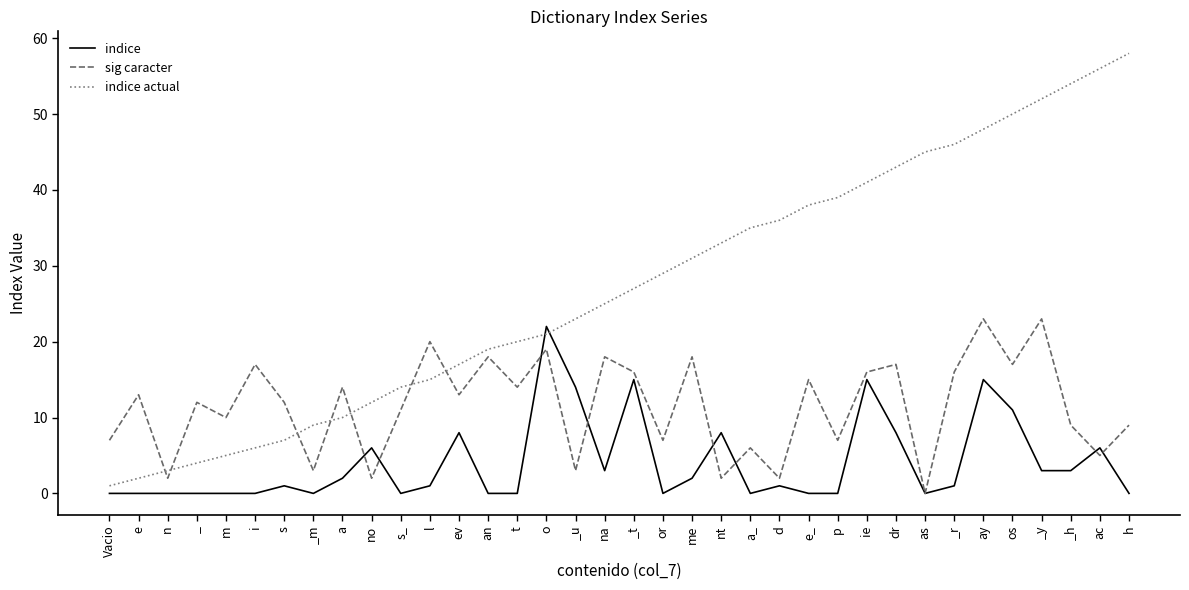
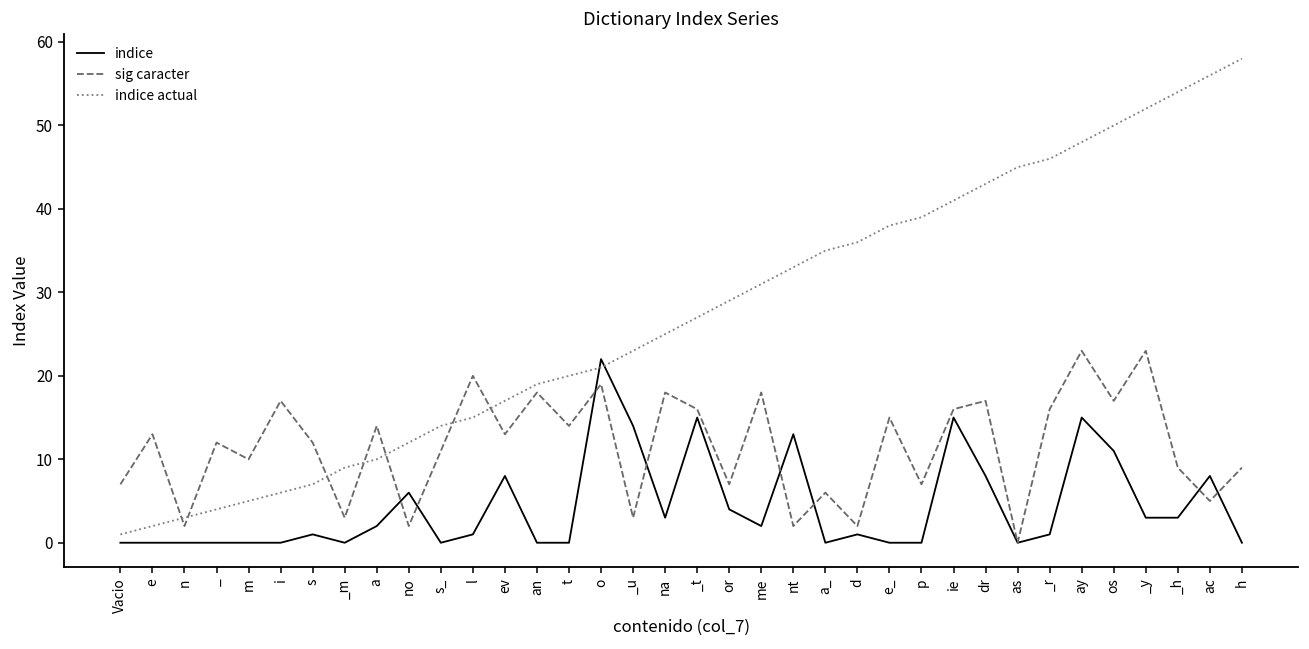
  {
    "indice": {
      "Vacio": 0,
      "e": 0,
      "n": 0,
      "_": 0,
      "m": 0,
      "i": 0,
      "s": 1,
      "_m": 0,
      "a": 2,
      "no": 6,
      "s_": 0,
      "l": 1,
      "ev": 8,
      "an": 0,
      "t": 0,
      "o": 22,
      "_u": 14,
      "na": 3,
      "_t": 15,
-     "or": 0,
+     "or": 4,
      "me": 2,
-     "nt": 8,
+     "nt": 13,
      "a_": 0,
      "d": 1,
      "e_": 0,
      "p": 0,
      "ie": 15,
      "dr": 8,
      "_r": 1,
      "ay": 15,
      "os": 11,
      "_y": 3,
      "_h": 3,
-     "ac": 6,
+     "ac": 8,
      "h": 0
    }
  }
